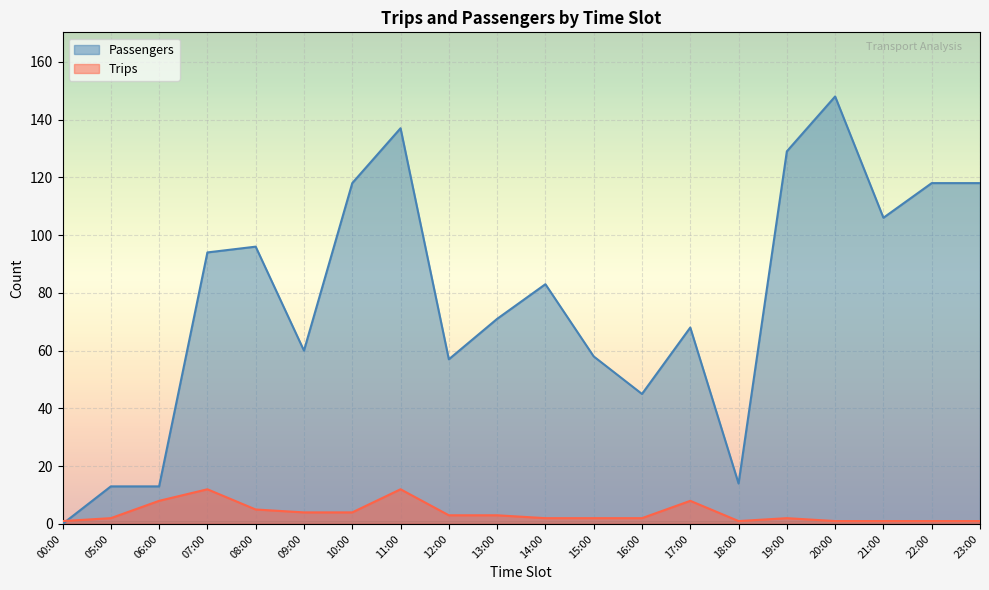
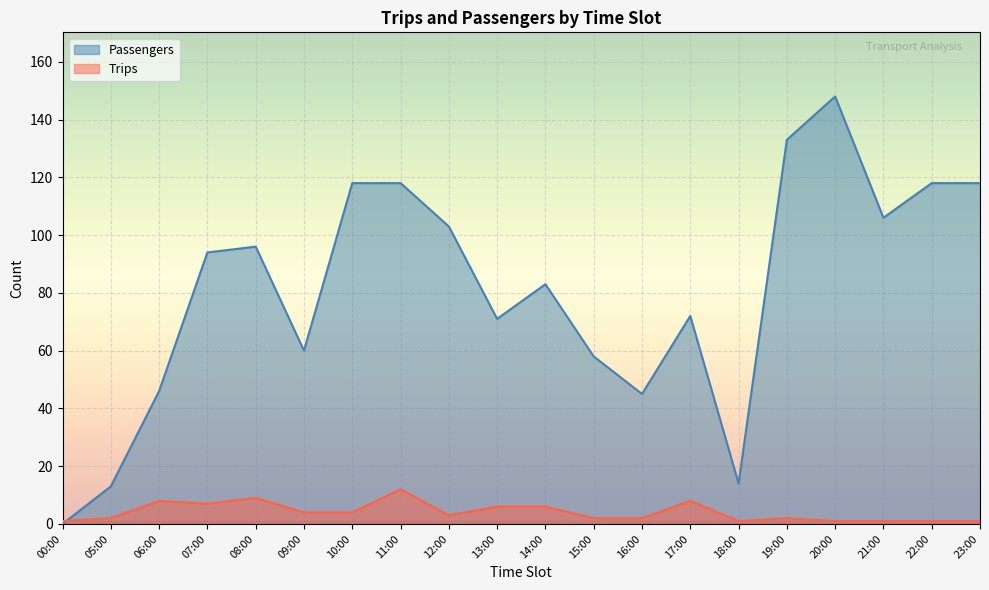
  {
    "Passengers": {
      "00:00": 0,
      "05:00": 13,
-     "06:00": 13,
+     "06:00": 46,
      "07:00": 94,
      "08:00": 96,
      "09:00": 60,
      "10:00": 118,
-     "11:00": 137,
-     "12:00": 57,
+     "11:00": 118,
+     "12:00": 103,
      "13:00": 71,
      "14:00": 83,
      "15:00": 58,
      "16:00": 45,
-     "17:00": 68,
+     "17:00": 72,
      "18:00": 14,
-     "19:00": 129,
+     "19:00": 133,
      "20:00": 148,
      "21:00": 106,
      "22:00": 118,
      "23:00": 118
    },
    "Trips": {
      "00:00": 1,
      "05:00": 2,
      "06:00": 8,
-     "07:00": 12,
-     "08:00": 5,
+     "07:00": 7,
+     "08:00": 9,
      "09:00": 4,
      "10:00": 4,
      "11:00": 12,
      "12:00": 3,
-     "13:00": 3,
-     "14:00": 2,
+     "13:00": 6,
+     "14:00": 6,
      "15:00": 2,
      "16:00": 2,
      "17:00": 8,
      "18:00": 1,
      "19:00": 2,
      "20:00": 1,
      "21:00": 1,
      "22:00": 1,
      "23:00": 1
    }
  }
